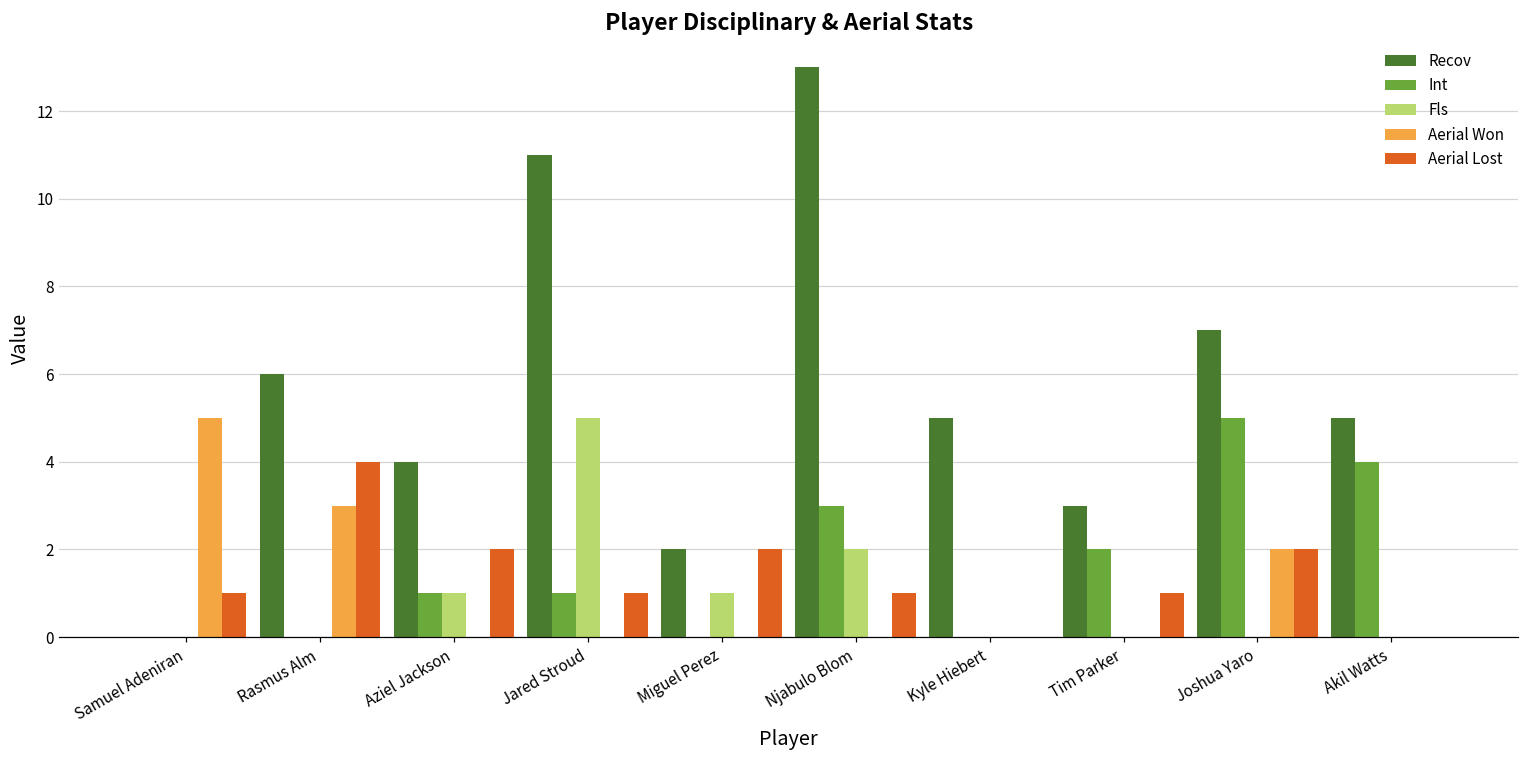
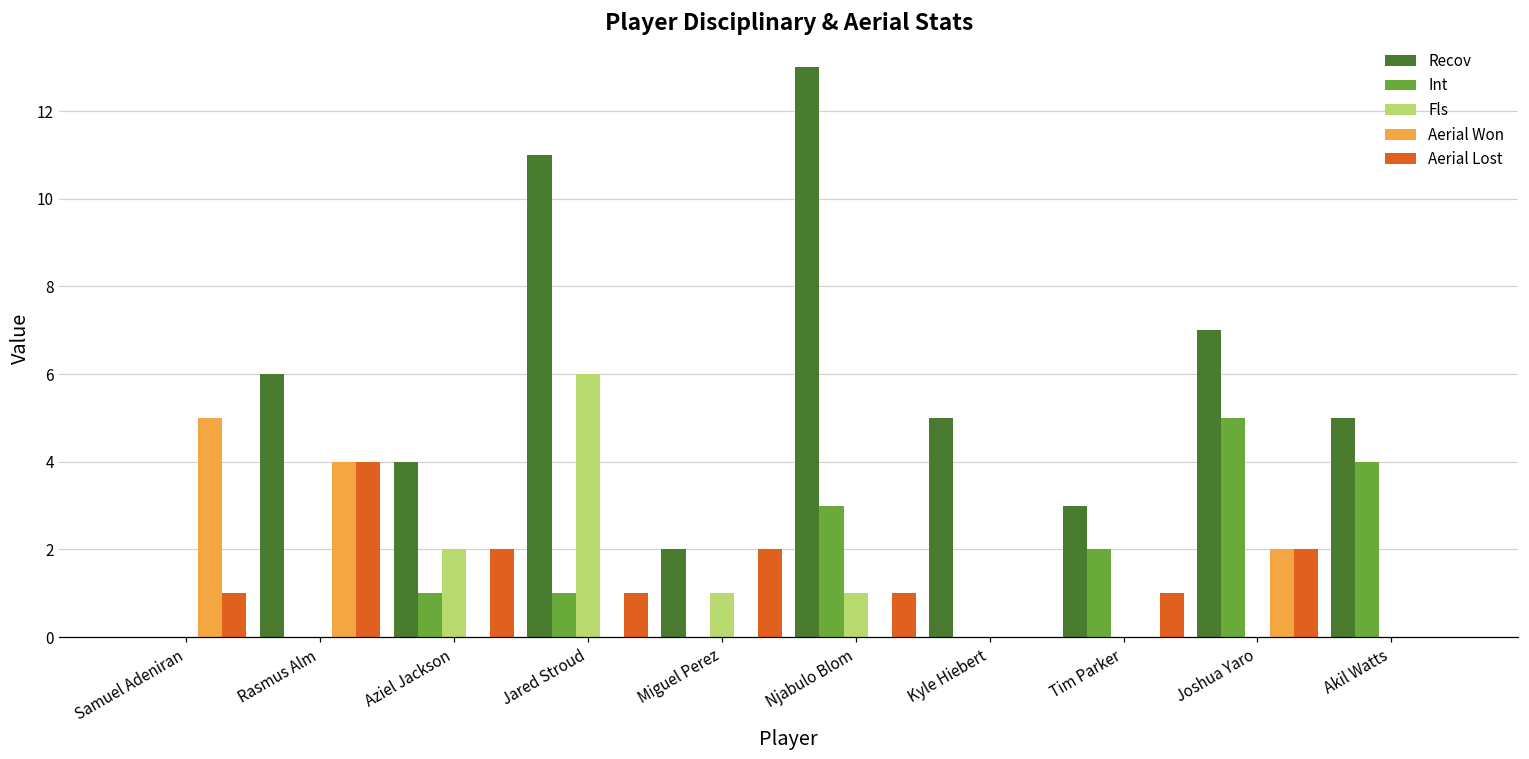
  {
    "Fls": {
      "Samuel Adeniran": 0,
      "Rasmus Alm": 0,
-     "Aziel Jackson": 1,
-     "Jared Stroud": 5,
+     "Aziel Jackson": 2,
+     "Jared Stroud": 6,
      "Miguel Perez": 1,
-     "Njabulo Blom": 2,
+     "Njabulo Blom": 1,
      "Kyle Hiebert": 0,
      "Tim Parker": 0,
      "Joshua Yaro": 0,
      "Akil Watts": 0
    },
    "Aerial Won": {
      "Samuel Adeniran": 5,
-     "Rasmus Alm": 3,
+     "Rasmus Alm": 4,
      "Aziel Jackson": 0,
      "Jared Stroud": 0,
      "Miguel Perez": 0,
      "Njabulo Blom": 0,
      "Kyle Hiebert": 0,
      "Tim Parker": 0,
      "Joshua Yaro": 2,
      "Akil Watts": 0
    },
    "Aerial Lost": {
      "Samuel Adeniran": 1,
      "Rasmus Alm": 4,
      "Aziel Jackson": 2,
      "Jared Stroud": 1,
      "Miguel Perez": 2,
      "Njabulo Blom": 1,
      "Kyle Hiebert": 0,
      "Tim Parker": 1,
      "Joshua Yaro": 2,
      "Akil Watts": 0
    }
  }
